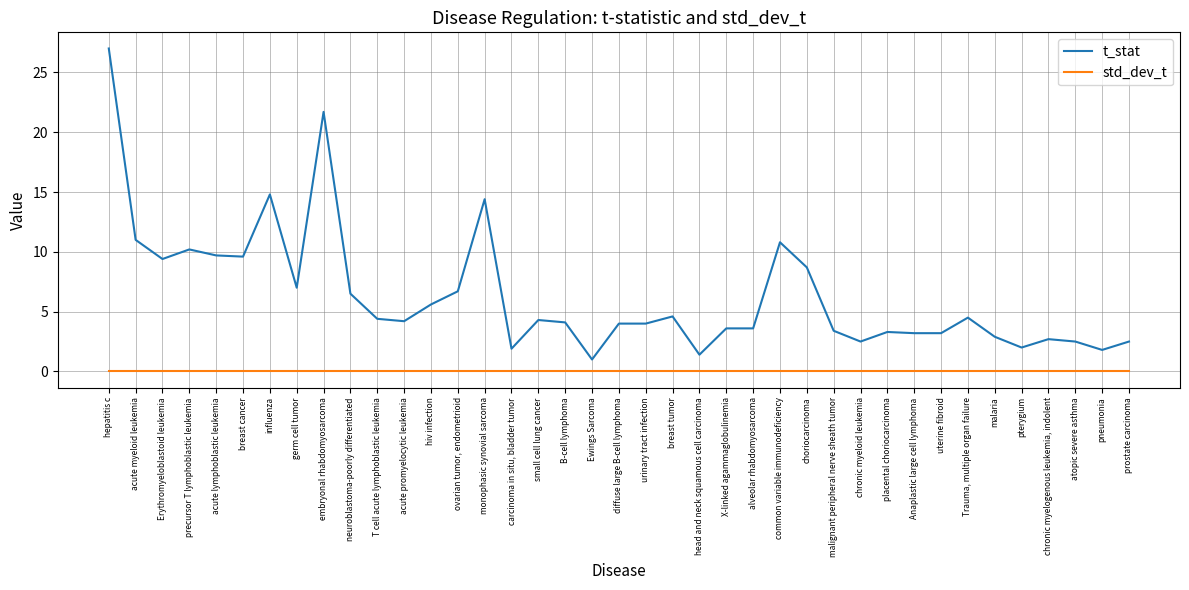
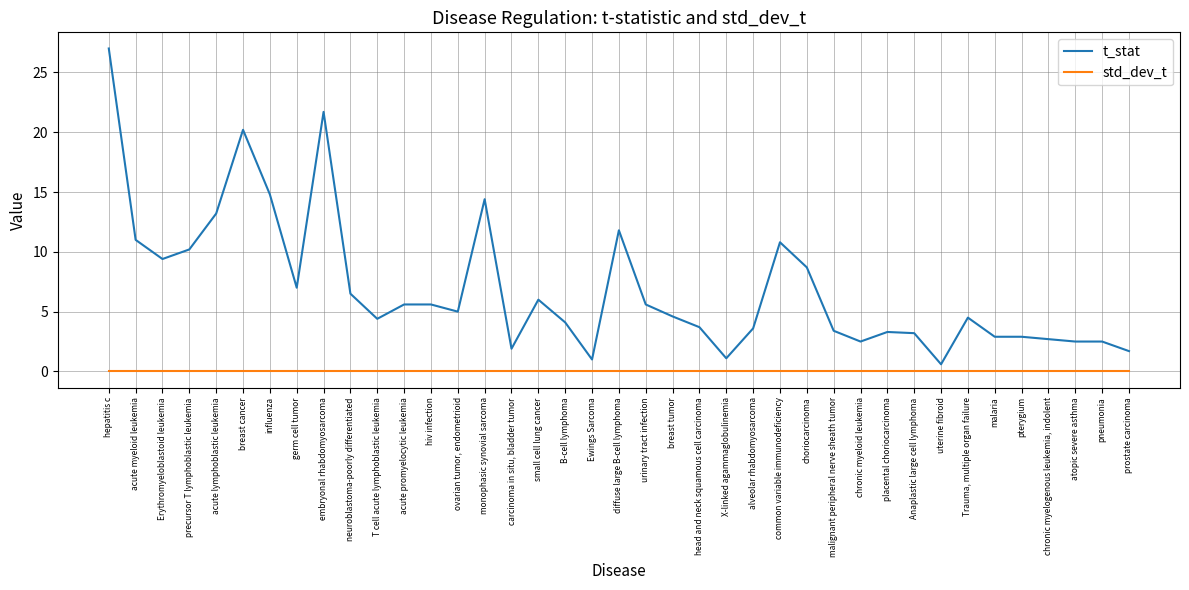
  {
    "t_stat": {
      "hepatitis c": 27.0,
      "acute myeloid leukemia": 11.0,
      "Erythromyeloblastoid leukemia": 9.4,
      "precursor T lymphoblastic leukemia": 10.2,
-     "acute lymphoblastic leukemia": 9.7,
-     "breast cancer": 9.6,
+     "acute lymphoblastic leukemia": 13.2,
+     "breast cancer": 20.2,
      "influenza": 14.8,
      "germ cell tumor": 7.0,
      "embryonal rhabdomyosarcoma": 21.7,
      "neuroblastoma-poorly differentiated": 6.5,
      "T cell acute lymphoblastic leukemia": 4.4,
-     "acute promyelocytic leukemia": 4.2,
+     "acute promyelocytic leukemia": 5.6,
      "hiv infection": 5.6,
-     "ovarian tumor, endometrioid": 6.7,
+     "ovarian tumor, endometrioid": 5.0,
      "monophasic synovial sarcoma": 14.4,
      "carcinoma in situ, bladder tumor": 1.9,
-     "small cell lung cancer": 4.3,
+     "small cell lung cancer": 6.0,
      "B-cell lymphoma": 4.1,
      "Ewings Sarcoma": 1.0,
-     "diffuse large B-cell lymphoma": 4.0,
-     "urinary tract infection": 4.0,
+     "diffuse large B-cell lymphoma": 11.8,
+     "urinary tract infection": 5.6,
      "breast tumor": 4.6,
-     "head and neck squamous cell carcinoma": 1.4,
-     "X-linked agammaglobulinemia": 3.6,
+     "head and neck squamous cell carcinoma": 3.7,
+     "X-linked agammaglobulinemia": 1.1,
      "alveolar rhabdomyosarcoma": 3.6,
      "common variable immunodeficiency": 10.8,
      "choriocarcinoma": 8.7,
      "malignant peripheral nerve sheath tumor": 3.4,
      "chronic myeloid leukemia": 2.5,
      "placental choriocarcinoma": 3.3,
      "Anaplastic large cell lymphoma": 3.2,
-     "uterine fibroid": 3.2,
+     "uterine fibroid": 0.6,
      "Trauma, multiple organ failure": 4.5,
      "malaria": 2.9,
-     "pterygium": 2.0,
+     "pterygium": 2.9,
      "chronic myelogenous leukemia, indolent": 2.7,
      "atopic severe asthma": 2.5,
-     "pneumonia": 1.8,
-     "prostate carcinoma": 2.5
+     "pneumonia": 2.5,
+     "prostate carcinoma": 1.7
    },
    "std_dev_t": {
      "hepatitis c": 0.0,
      "acute myeloid leukemia": 0.0,
      "Erythromyeloblastoid leukemia": 0.0,
      "precursor T lymphoblastic leukemia": 0.0,
      "acute lymphoblastic leukemia": 0.0,
      "breast cancer": 0.0,
      "influenza": 0.0,
      "germ cell tumor": 0.0,
      "embryonal rhabdomyosarcoma": 0.0,
      "neuroblastoma-poorly differentiated": 0.0,
      "T cell acute lymphoblastic leukemia": 0.0,
      "acute promyelocytic leukemia": 0.0,
      "hiv infection": 0.0,
      "ovarian tumor, endometrioid": 0.0,
      "monophasic synovial sarcoma": 0.0,
      "carcinoma in situ, bladder tumor": 0.0,
      "small cell lung cancer": 0.0,
      "B-cell lymphoma": 0.0,
      "Ewings Sarcoma": 0.0,
      "diffuse large B-cell lymphoma": 0.0,
      "urinary tract infection": 0.0,
      "breast tumor": 0.0,
      "head and neck squamous cell carcinoma": 0.0,
      "X-linked agammaglobulinemia": 0.0,
      "alveolar rhabdomyosarcoma": 0.0,
      "common variable immunodeficiency": 0.0,
      "choriocarcinoma": 0.0,
      "malignant peripheral nerve sheath tumor": 0.0,
      "chronic myeloid leukemia": 0.0,
      "placental choriocarcinoma": 0.0,
      "Anaplastic large cell lymphoma": 0.0,
      "uterine fibroid": 0.0,
      "Trauma, multiple organ failure": 0.0,
      "malaria": 0.0,
      "pterygium": 0.0,
      "chronic myelogenous leukemia, indolent": 0.0,
      "atopic severe asthma": 0.0,
      "pneumonia": 0.0,
      "prostate carcinoma": 0.0
    }
  }
